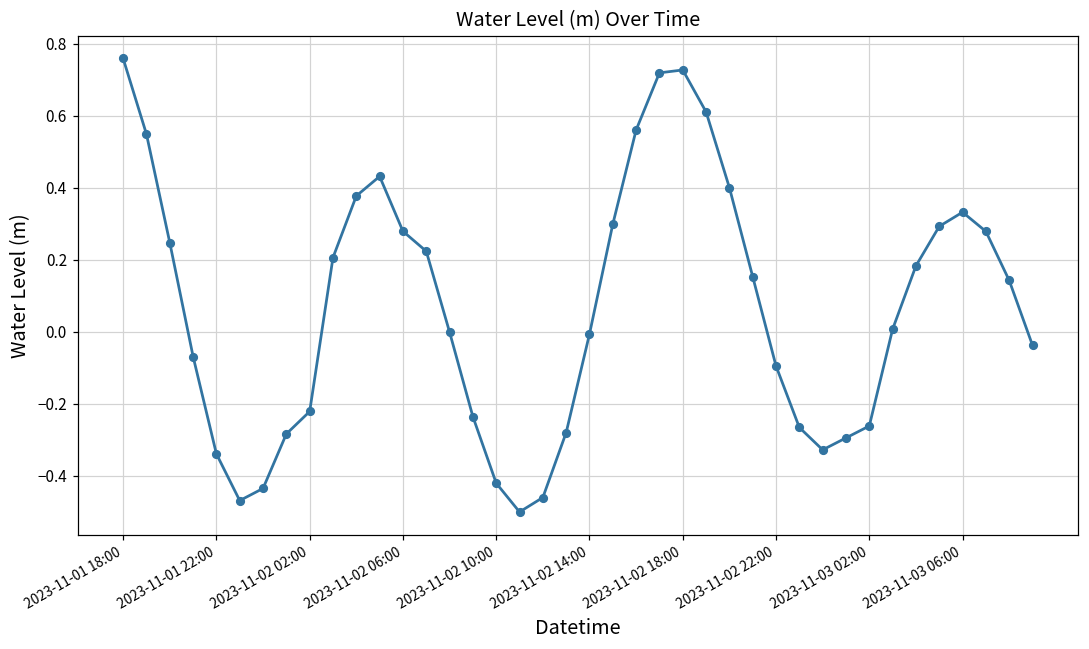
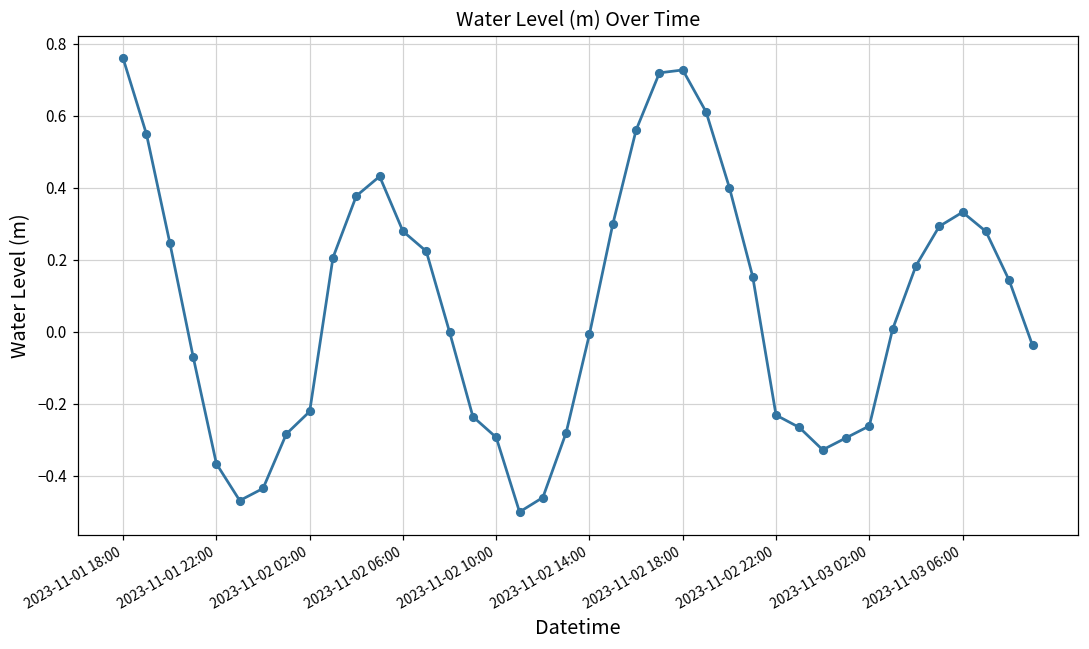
  {
    "2023-11-01 18:00": 0.76,
-   "2023-11-01 22:00": -0.34,
+   "2023-11-01 22:00": -0.37,
    "2023-11-02 02:00": -0.22,
    "2023-11-02 06:00": 0.28,
-   "2023-11-02 10:00": -0.42,
+   "2023-11-02 10:00": -0.29,
    "2023-11-02 14:00": -0.01,
    "2023-11-02 18:00": 0.73,
-   "2023-11-02 22:00": -0.10,
+   "2023-11-02 22:00": -0.23,
    "2023-11-03 02:00": -0.26,
    "2023-11-03 06:00": 0.33
  }
